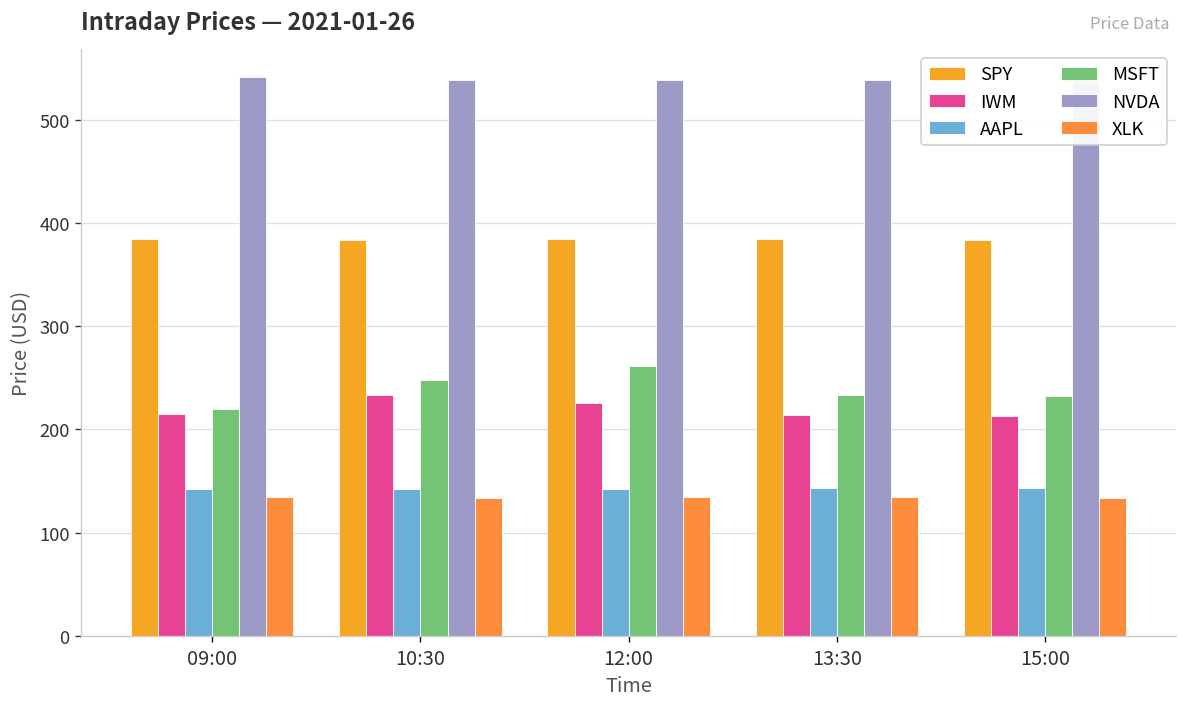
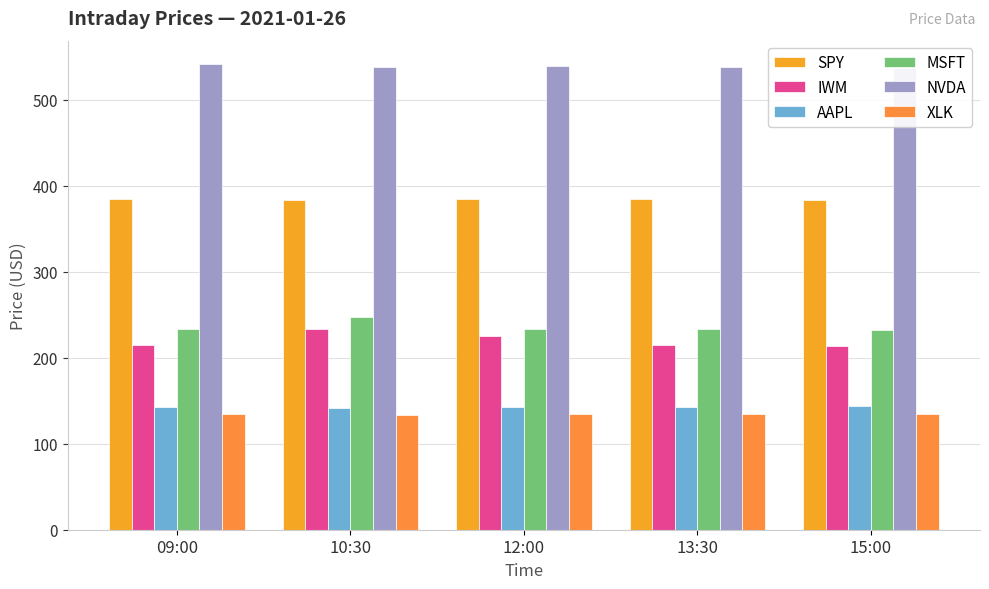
  {
    "IWM": {
      "09:00": 210,
      "10:30": 230,
      "12:00": 230,
      "13:30": 210,
      "15:00": 210
    },
    "MSFT": {
-     "09:00": 220,
+     "09:00": 230,
      "10:30": 250,
-     "12:00": 260,
+     "12:00": 230,
      "13:30": 230,
      "15:00": 230
    }
  }
